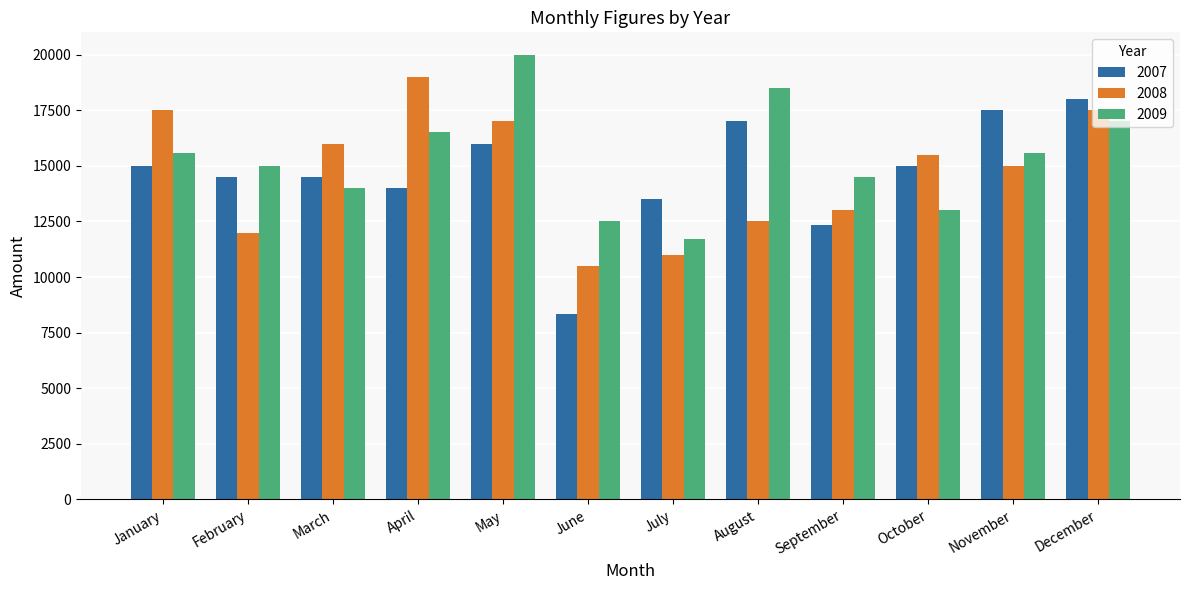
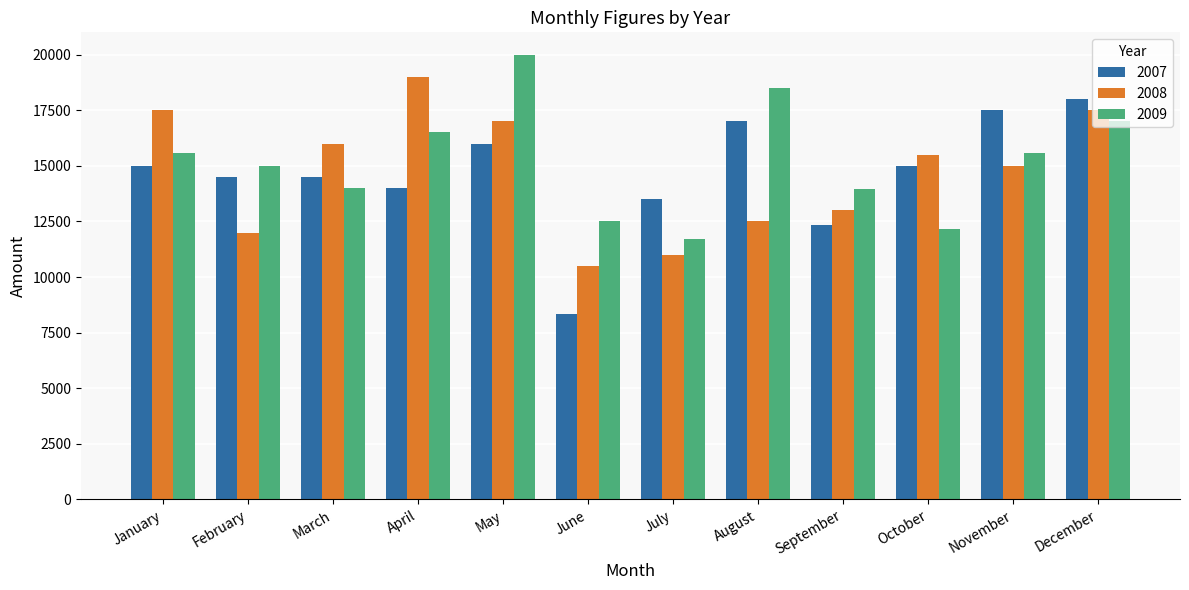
  {
    "2007": {
      "January": 15000,
      "February": 14500,
      "March": 14500,
      "April": 14000,
      "May": 16000,
      "June": 8300,
      "July": 13500,
      "August": 17000,
      "September": 12300,
      "October": 15000,
      "November": 17500,
      "December": 18000
    },
    "2008": {
      "January": 17500,
      "February": 12000,
      "March": 16000,
      "April": 19000,
      "May": 17000,
      "June": 10500,
      "July": 11000,
      "August": 12500,
      "September": 13000,
      "October": 15500,
      "November": 15000
    },
    "2009": {
      "January": 15600,
      "February": 15000,
      "March": 14000,
      "April": 16500,
      "May": 20000,
      "June": 12500,
      "July": 11700,
      "August": 18500,
-     "September": 14500,
-     "October": 13000,
+     "September": 13900,
+     "October": 12200,
      "November": 15600
    }
  }
